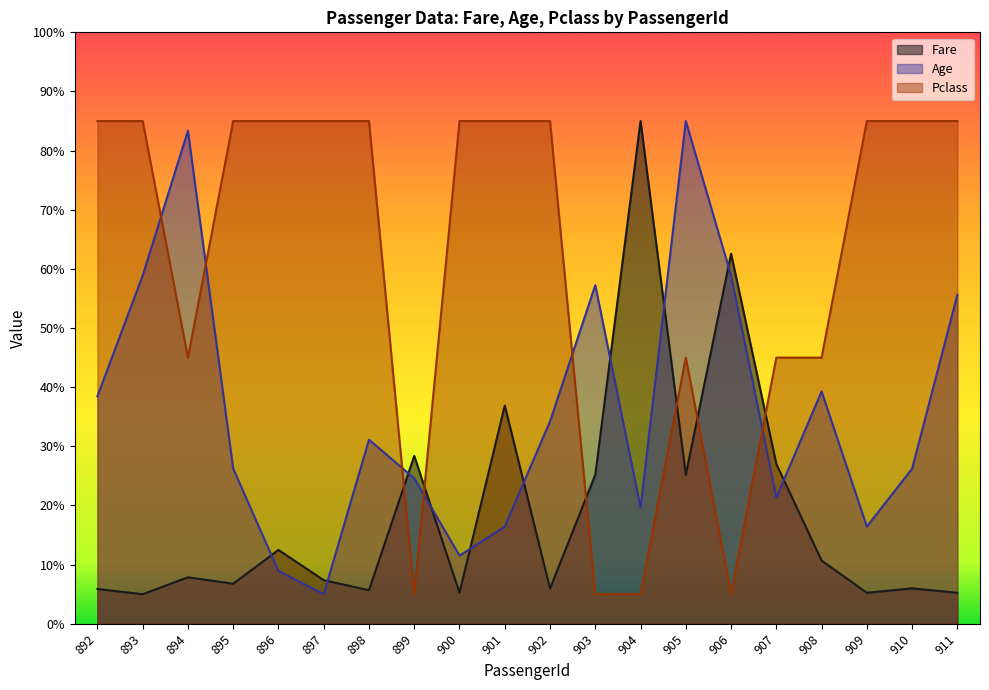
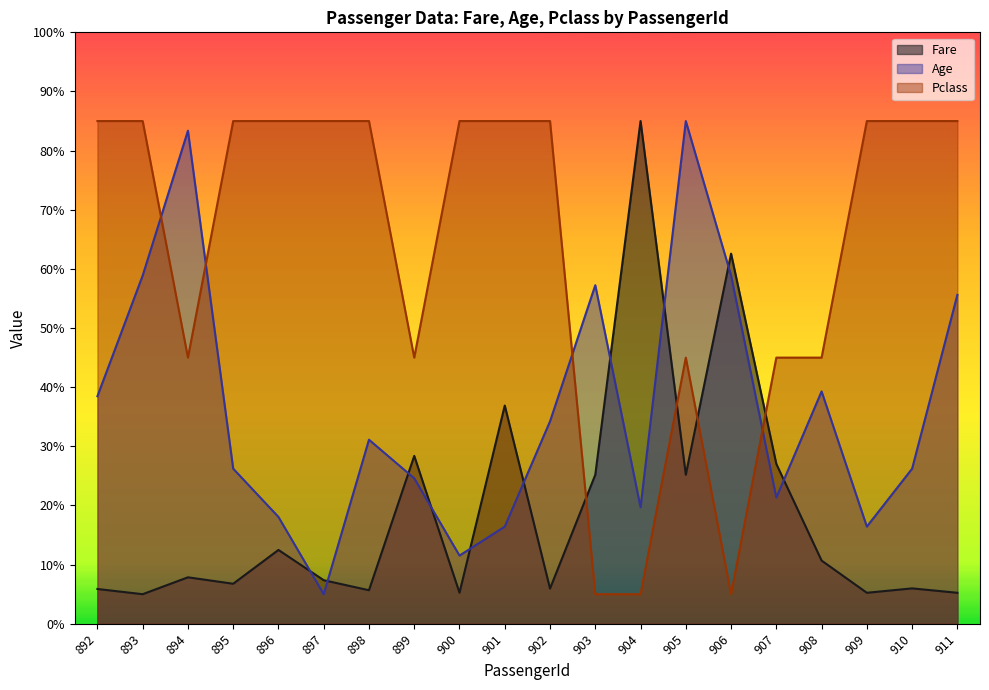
  {
    "Fare": {
      "892": "6%",
      "893": "5%",
      "894": "8%",
      "895": "7%",
      "896": "12%",
      "897": "7%",
      "898": "6%",
      "899": "28%",
      "900": "5%",
      "901": "37%",
      "902": "6%",
      "903": "25%",
      "904": "85%",
      "905": "25%",
      "906": "63%",
      "907": "27%",
      "908": "11%",
      "909": "5%",
      "910": "6%",
      "911": "5%"
    },
    "Age": {
      "892": "38%",
      "893": "59%",
      "894": "83%",
      "895": "26%",
-     "896": "9%",
+     "896": "18%",
      "897": "5%",
      "898": "31%",
      "899": "25%",
      "900": "12%",
      "901": "16%",
      "902": "34%",
      "903": "57%",
      "904": "20%",
      "905": "85%",
      "906": "59%",
      "907": "21%",
      "908": "39%",
      "909": "16%",
      "910": "26%",
      "911": "56%"
    },
    "Pclass": {
      "892": "85%",
      "893": "85%",
      "894": "45%",
      "895": "85%",
      "896": "85%",
      "897": "85%",
      "898": "85%",
-     "899": "5%",
+     "899": "45%",
      "900": "85%",
      "901": "85%",
      "902": "85%",
      "903": "5%",
      "904": "5%",
      "905": "45%",
      "906": "5%",
      "907": "45%",
      "908": "45%",
      "909": "85%",
      "910": "85%",
      "911": "85%"
    }
  }
